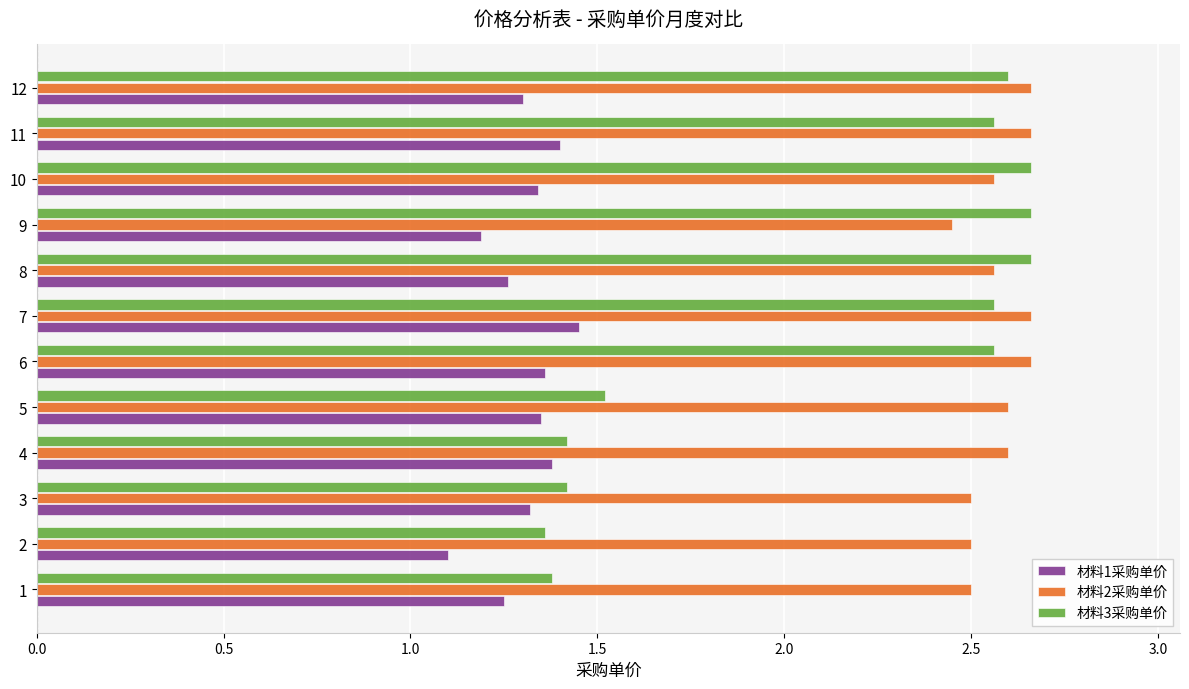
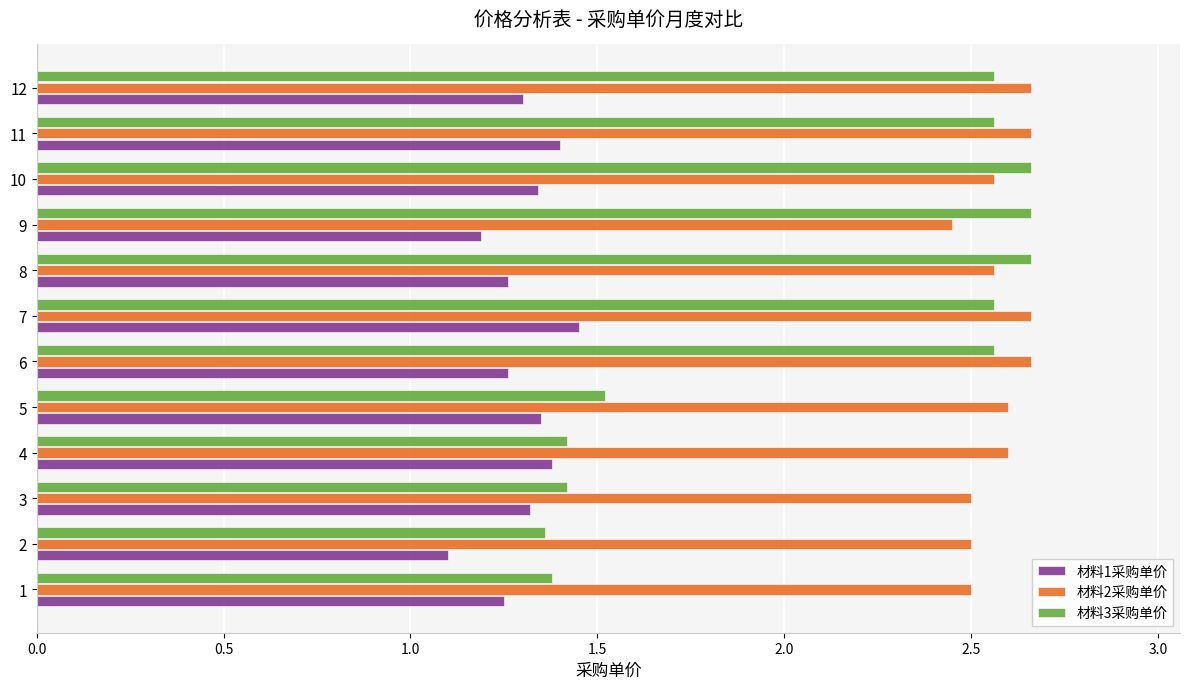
  {
    "材料1采购单价": {
      "12": 1.30,
      "11": 1.40,
      "10": 1.34,
      "9": 1.19,
      "8": 1.26,
      "7": 1.45,
-     "6": 1.36,
+     "6": 1.26,
      "5": 1.35,
      "4": 1.38,
      "3": 1.32,
      "2": 1.10,
      "1": 1.25
    },
    "材料2采购单价": {
      "12": 2.66,
      "11": 2.66,
      "10": 2.56,
      "9": 2.45,
      "8": 2.56,
      "7": 2.66,
      "6": 2.66,
      "5": 2.60,
      "4": 2.60,
      "3": 2.50,
      "2": 2.50,
      "1": 2.50
    },
    "材料3采购单价": {
-     "12": 2.60,
+     "12": 2.56,
      "11": 2.56,
      "10": 2.66,
      "9": 2.66,
      "8": 2.66,
      "7": 2.56,
      "6": 2.56,
      "5": 1.52,
      "4": 1.42,
      "3": 1.42,
      "2": 1.36,
      "1": 1.38
    }
  }
